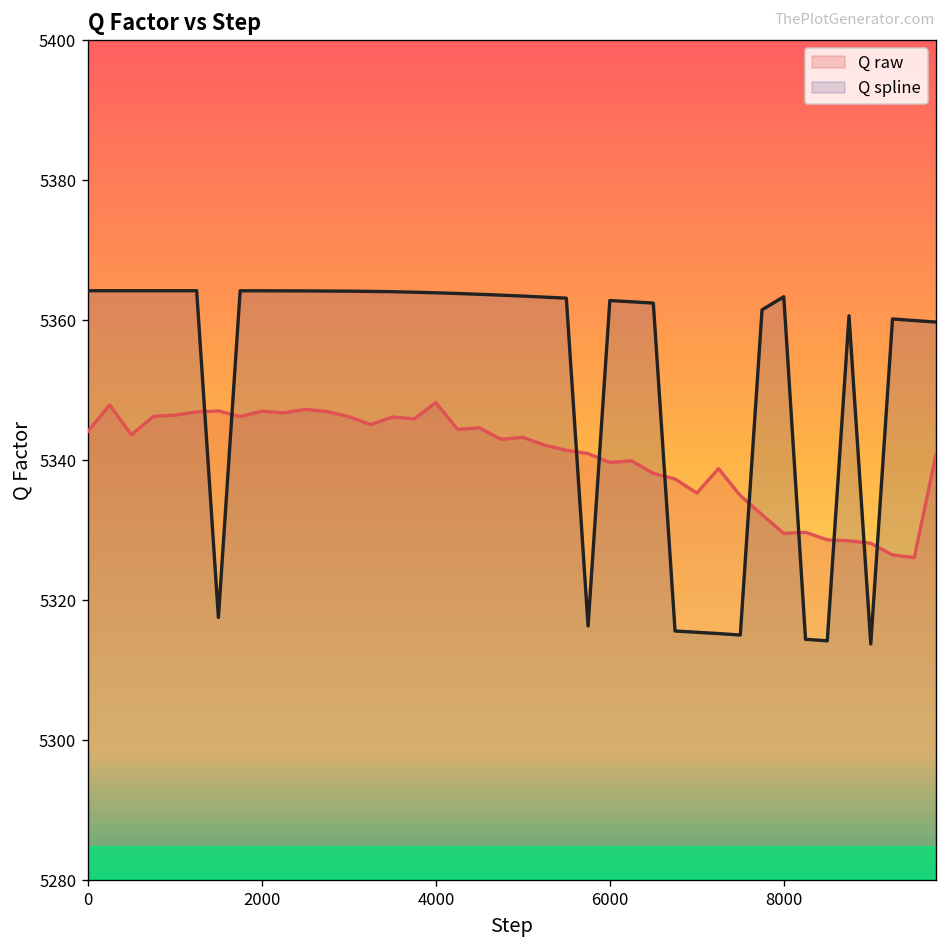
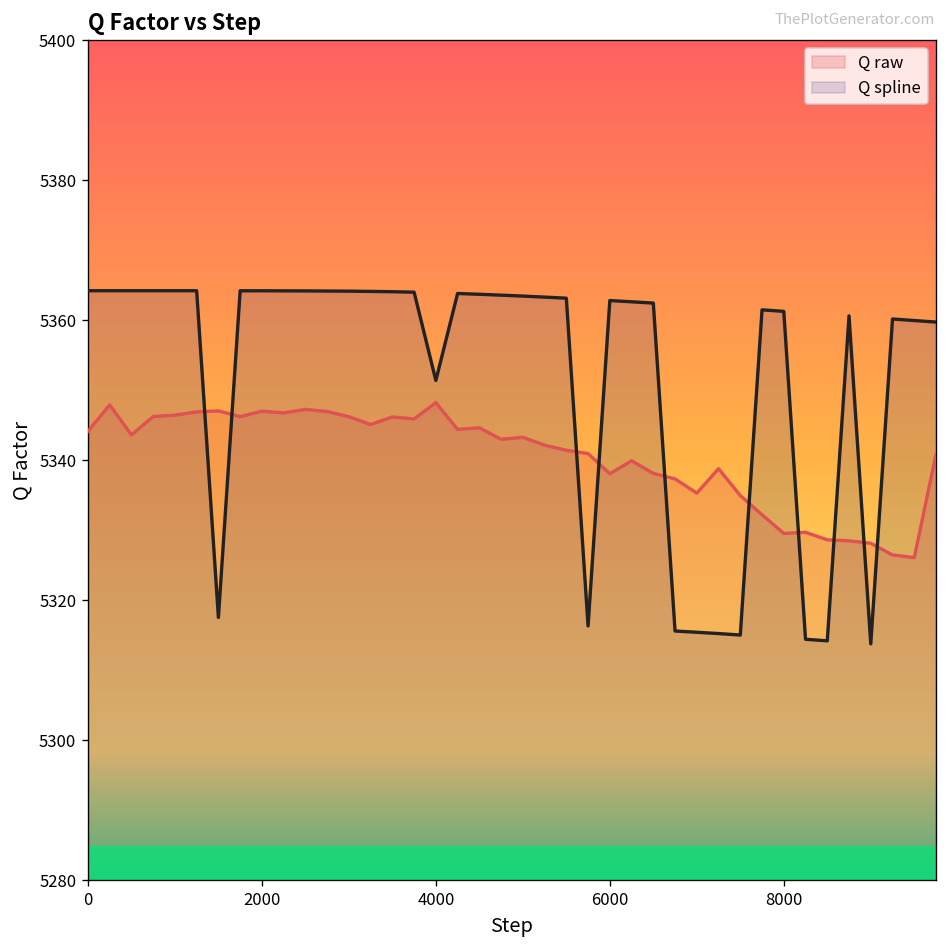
  {
    "Q raw": {
      "0": 5344,
      "2000": 5347,
      "4000": 5348,
-     "6000": 5340,
+     "6000": 5338,
      "8000": 5330
    },
    "Q spline": {
      "0": 5364,
      "2000": 5364,
-     "4000": 5364,
+     "4000": 5351,
      "6000": 5363,
-     "8000": 5363
+     "8000": 5361
    }
  }
